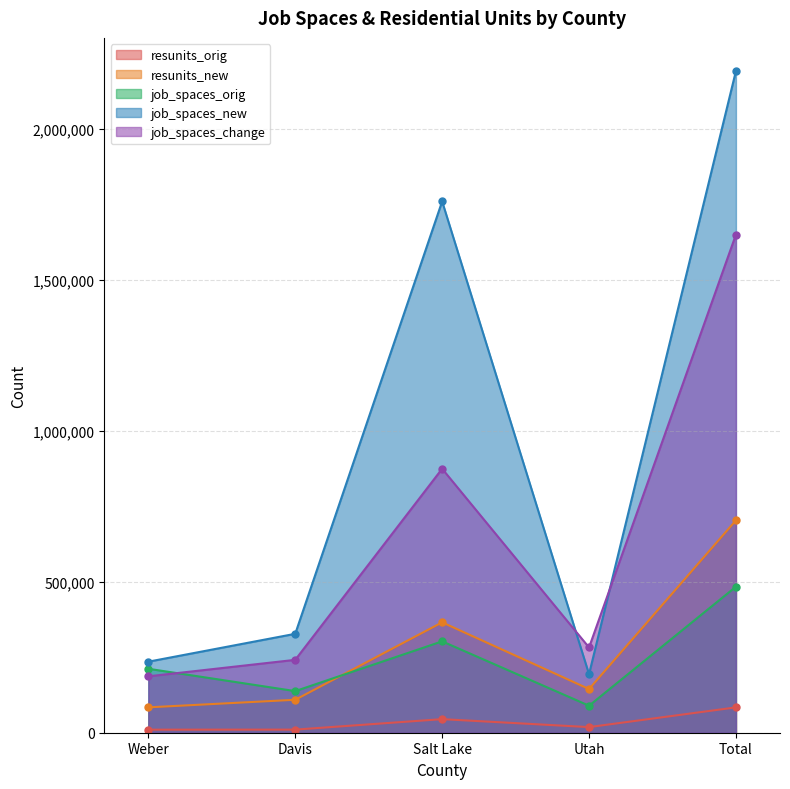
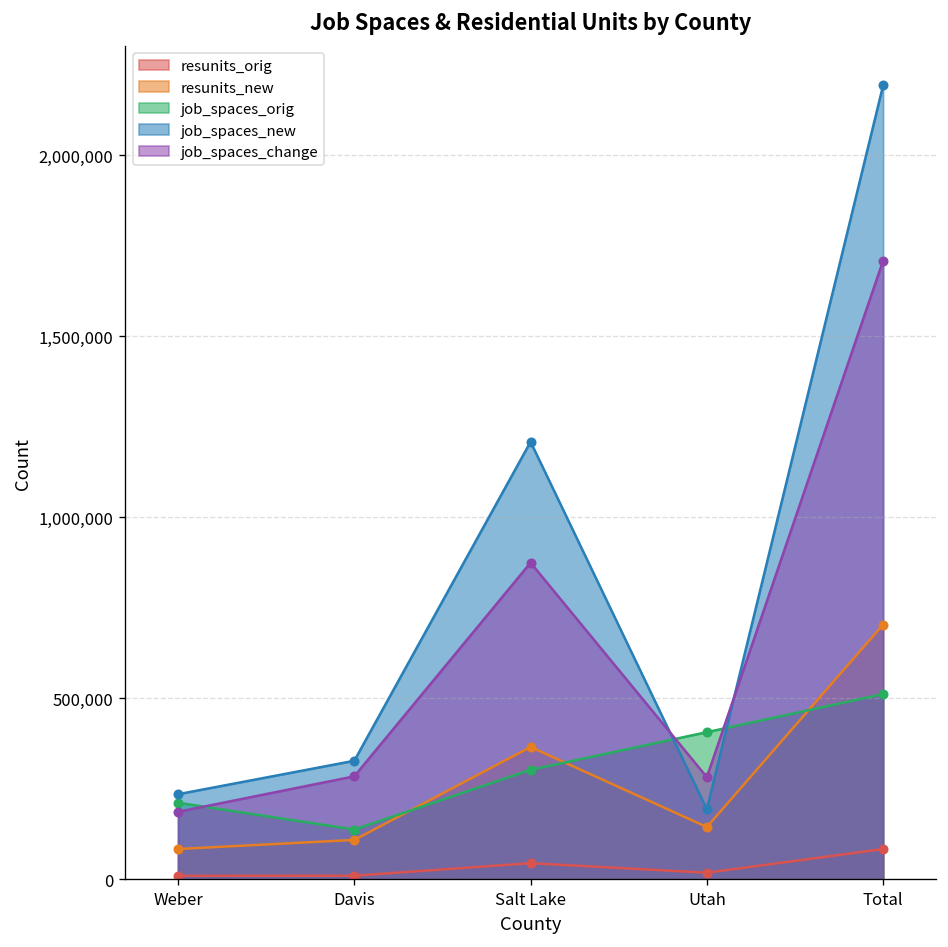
  {
    "job_spaces_orig": {
      "Weber": "210,000",
      "Davis": "140,000",
      "Salt Lake": "300,000",
-     "Utah": "90,000",
-     "Total": "480,000"
+     "Utah": "410,000",
+     "Total": "510,000"
    },
    "job_spaces_new": {
      "Weber": "240,000",
      "Davis": "330,000",
-     "Salt Lake": "1,760,000",
+     "Salt Lake": "1,210,000",
      "Utah": "190,000",
      "Total": "2,190,000"
    },
    "job_spaces_change": {
      "Weber": "190,000",
-     "Davis": "240,000",
+     "Davis": "280,000",
      "Salt Lake": "870,000",
      "Utah": "280,000",
-     "Total": "1,650,000"
+     "Total": "1,710,000"
    }
  }
